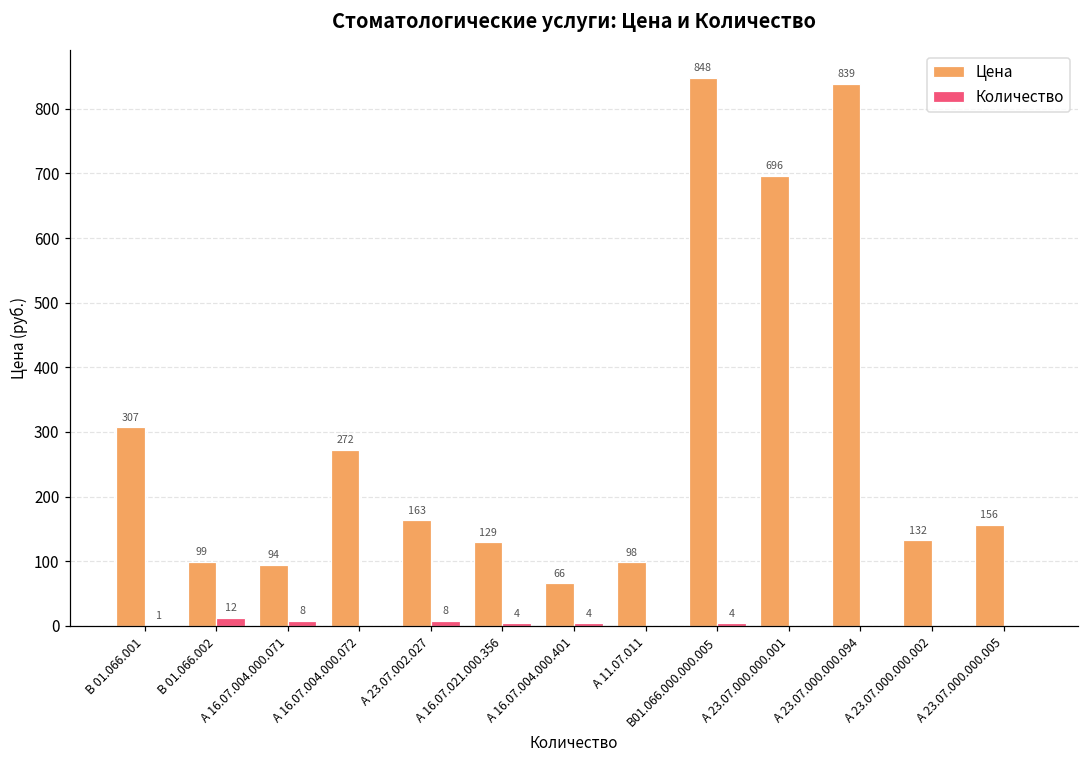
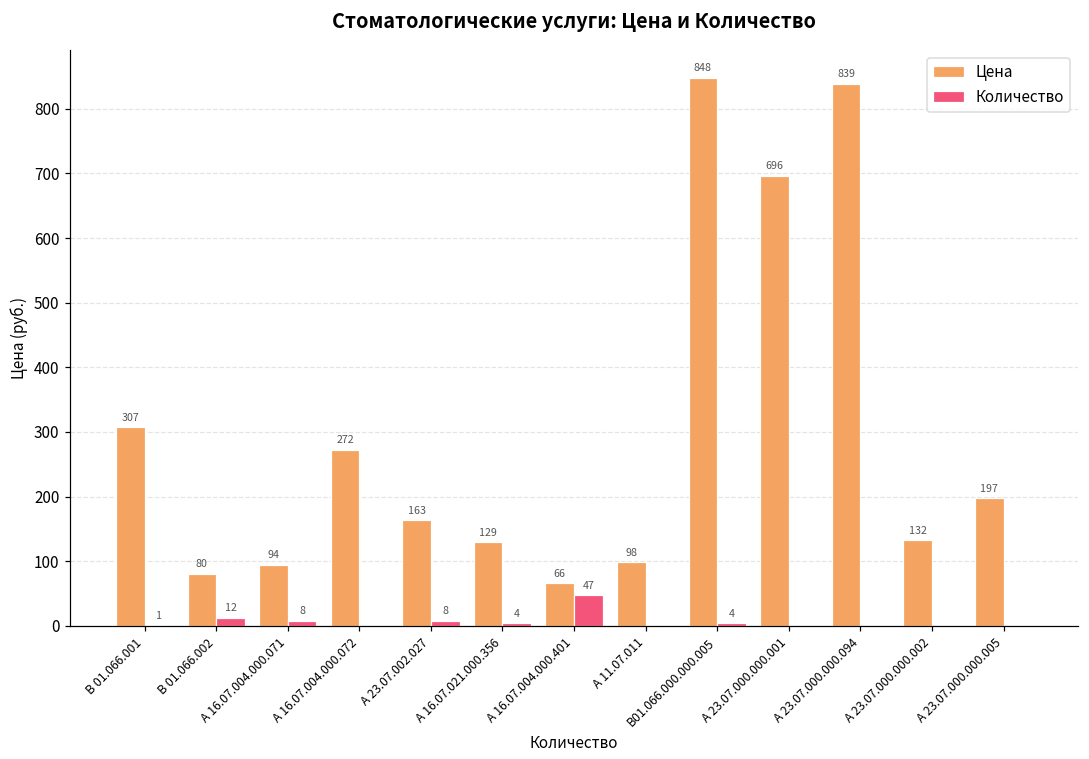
  {
    "Цена": {
      "В 01.066.001": 307,
-     "В 01.066.002": 99,
+     "В 01.066.002": 80,
      "А 16.07.004.000.071": 94,
      "А 16.07.004.000.072": 272,
      "А 23.07.002.027": 163,
      "А 16.07.021.000.356": 129,
      "А 16.07.004.000.401": 66,
      "А 11.07.011": 98,
      "В01.066.000.000.005": 848,
      "А 23.07.000.000.001": 696,
      "А 23.07.000.000.094": 839,
      "А 23.07.000.000.002": 132,
-     "А 23.07.000.000.005": 156
+     "А 23.07.000.000.005": 197
    },
    "Количество": {
      "В 01.066.001": 1,
      "В 01.066.002": 12,
      "А 16.07.004.000.071": 8,
      "А 23.07.002.027": 8,
      "А 16.07.021.000.356": 4,
-     "А 16.07.004.000.401": 4,
+     "А 16.07.004.000.401": 47,
      "В01.066.000.000.005": 4
    }
  }
